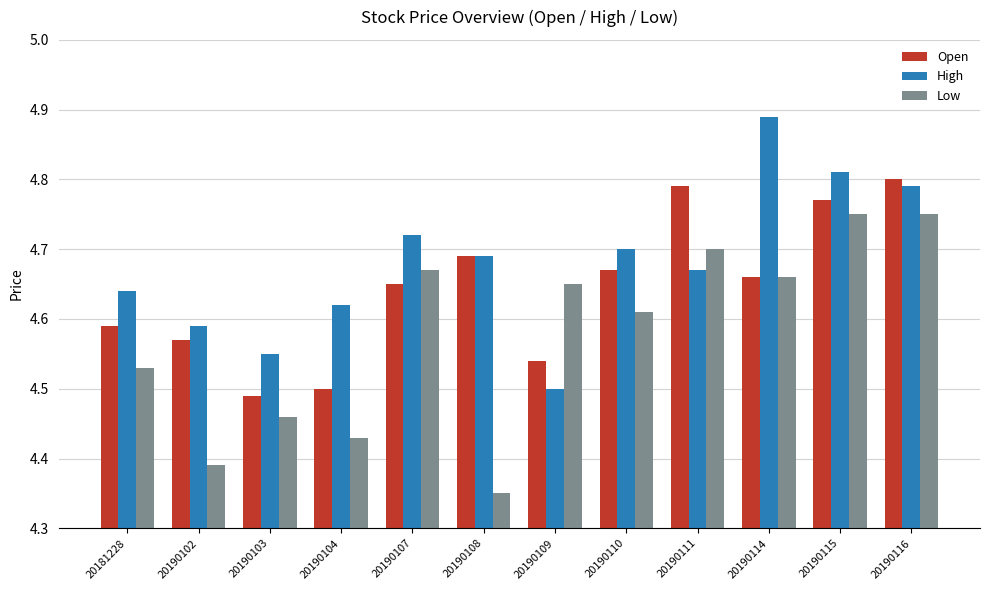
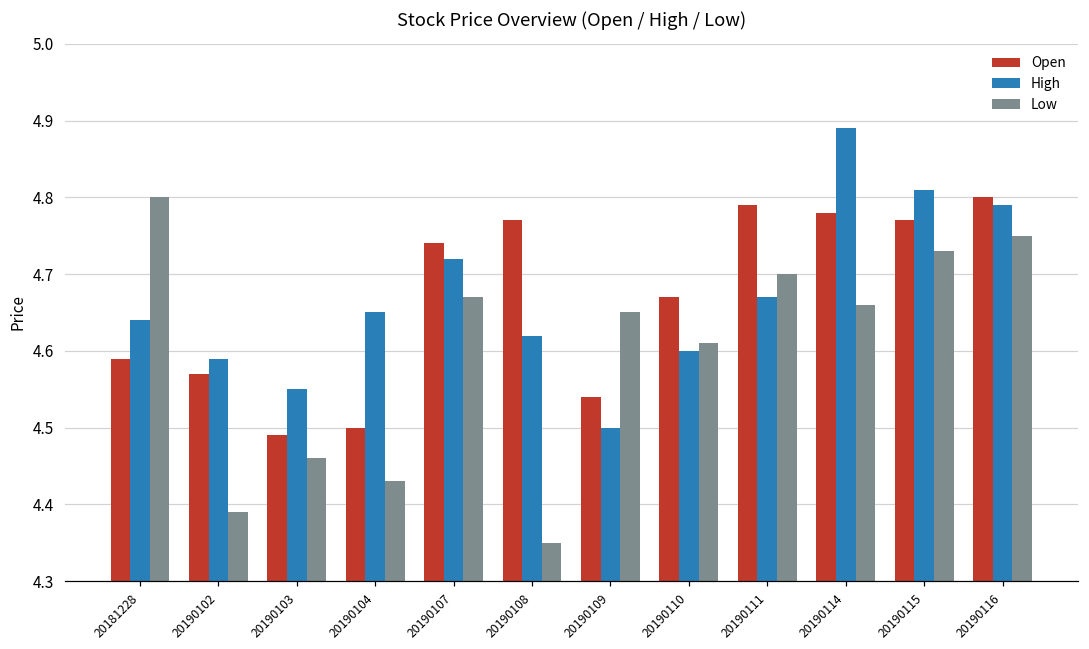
  {
    "Open": {
      "20181228": 4.59,
      "20190102": 4.57,
      "20190103": 4.49,
      "20190104": 4.50,
-     "20190107": 4.65,
-     "20190108": 4.69,
+     "20190107": 4.74,
+     "20190108": 4.77,
      "20190109": 4.54,
      "20190110": 4.67,
      "20190111": 4.79,
-     "20190114": 4.66,
+     "20190114": 4.78,
      "20190115": 4.77,
      "20190116": 4.80
    },
    "High": {
      "20181228": 4.64,
      "20190102": 4.59,
      "20190103": 4.55,
-     "20190104": 4.62,
+     "20190104": 4.65,
      "20190107": 4.72,
-     "20190108": 4.69,
+     "20190108": 4.62,
      "20190109": 4.50,
-     "20190110": 4.7,
+     "20190110": 4.6,
      "20190111": 4.67,
      "20190114": 4.89,
      "20190115": 4.81,
      "20190116": 4.79
    },
    "Low": {
-     "20181228": 4.53,
+     "20181228": 4.80,
      "20190102": 4.39,
      "20190103": 4.46,
      "20190104": 4.43,
      "20190107": 4.67,
      "20190108": 4.35,
      "20190109": 4.65,
      "20190110": 4.61,
      "20190111": 4.70,
      "20190114": 4.66,
-     "20190115": 4.75,
+     "20190115": 4.73,
      "20190116": 4.75
    }
  }
